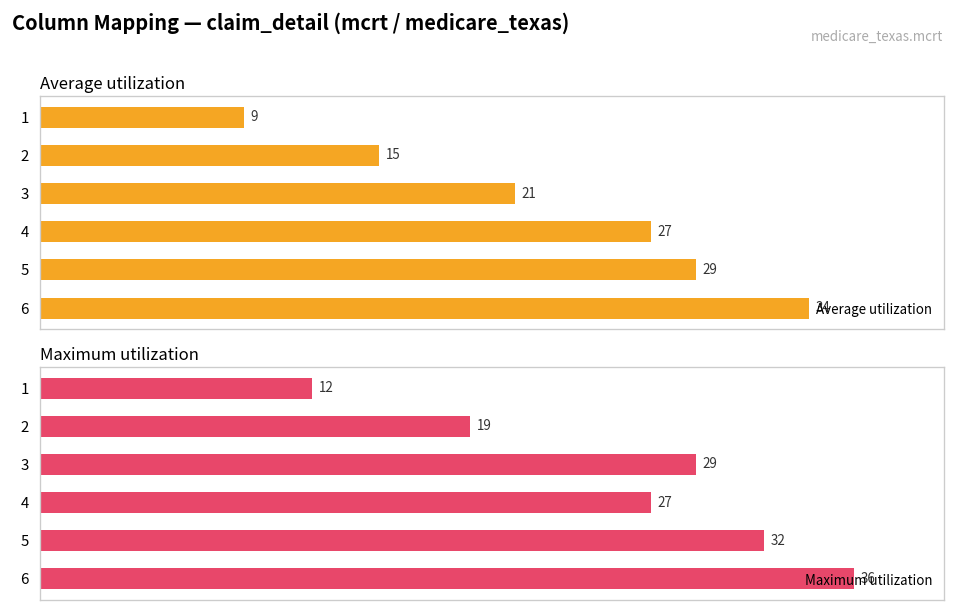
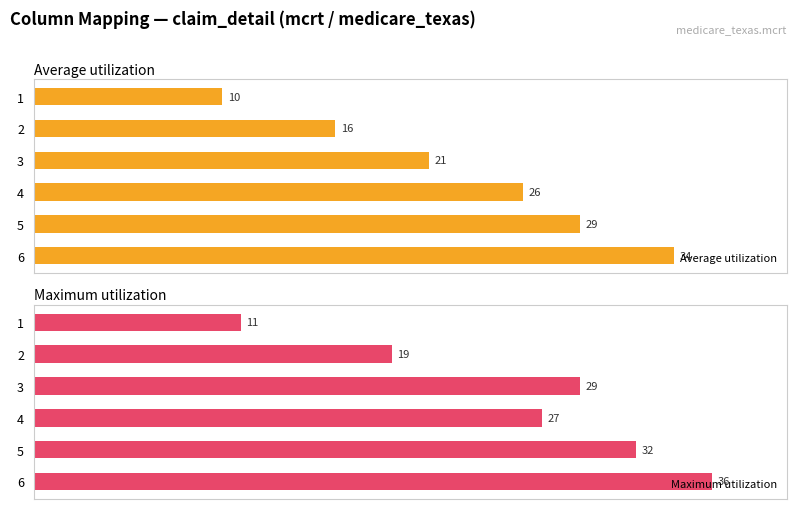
  {
    "Average utilization": {
-     "1": 9,
-     "2": 15,
+     "1": 10,
+     "2": 16,
      "3": 21,
-     "4": 27,
+     "4": 26,
      "5": 29,
      "6": 34
    },
    "Maximum utilization": {
-     "1": 12,
+     "1": 11,
      "2": 19,
      "3": 29,
      "4": 27,
      "5": 32,
      "6": 36
    }
  }
